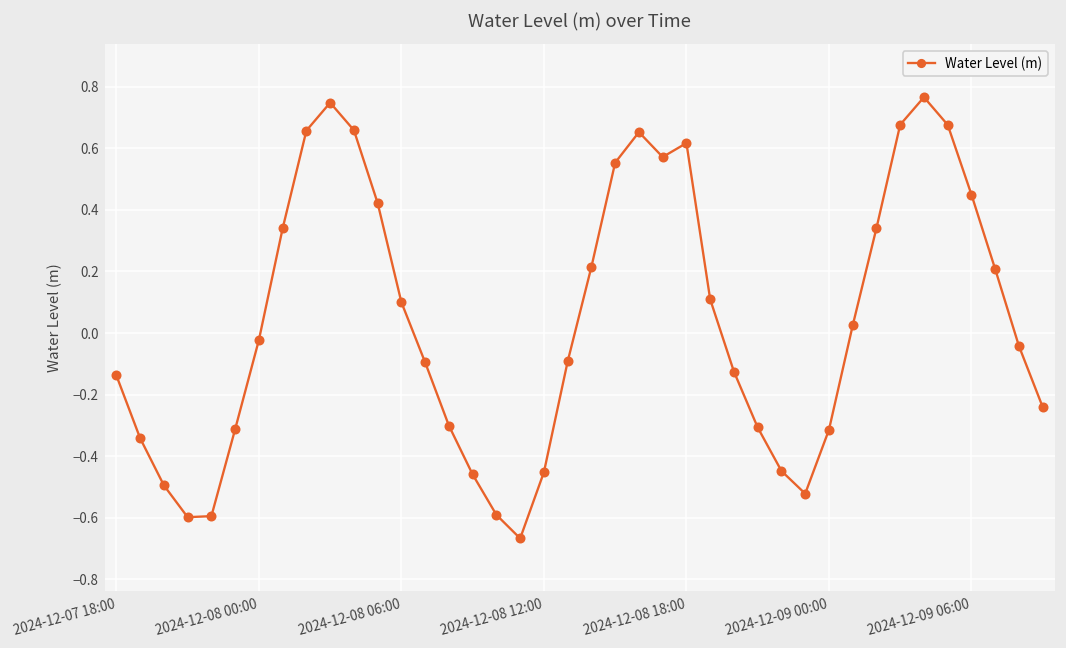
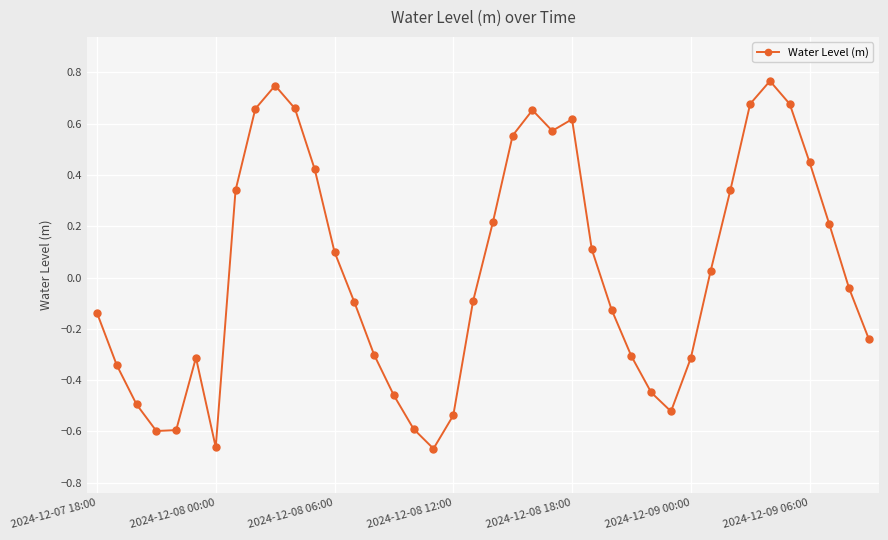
  {
    "2024-12-07 18:00": -0.14,
-   "2024-12-08 00:00": -0.02,
+   "2024-12-08 00:00": -0.66,
    "2024-12-08 06:00": 0.10,
-   "2024-12-08 12:00": -0.45,
+   "2024-12-08 12:00": -0.54,
    "2024-12-08 18:00": 0.62,
    "2024-12-09 00:00": -0.31,
    "2024-12-09 06:00": 0.45
  }
